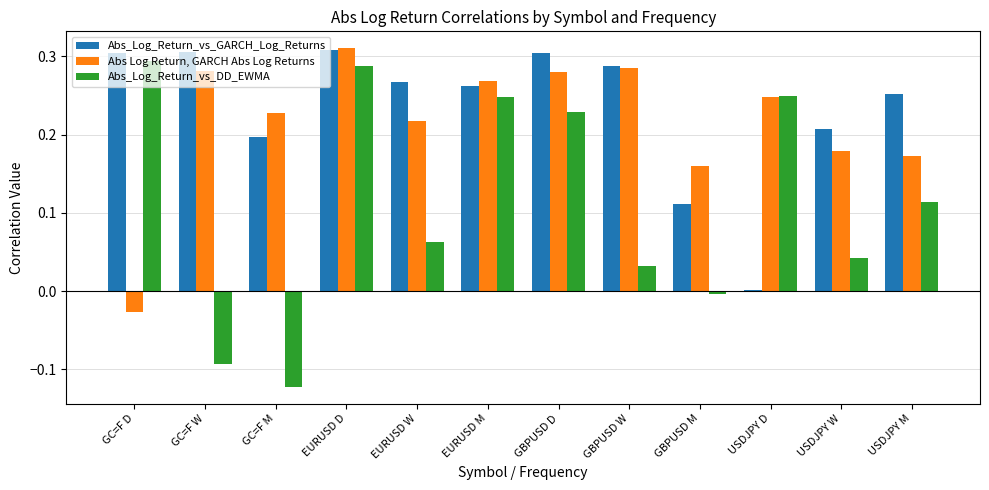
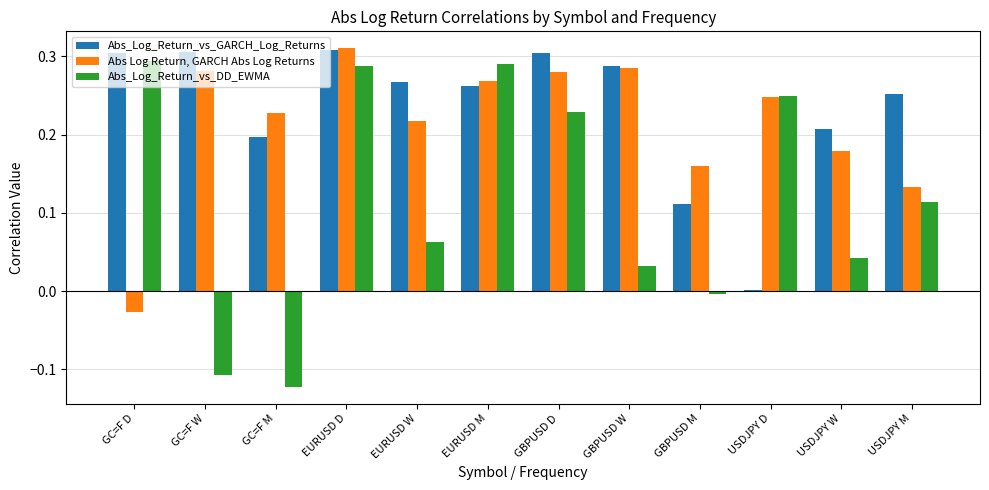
  {
    "Abs_Log_Return_vs_GARCH_Log_Returns": {
      "GC=F M": 0.20,
      "EURUSD W": 0.27,
      "EURUSD M": 0.26,
      "GBPUSD D": 0.30,
      "GBPUSD W": 0.29,
      "GBPUSD M": 0.11,
      "USDJPY W": 0.21,
      "USDJPY M": 0.25
    },
    "Abs Log Return, GARCH Abs Log Returns": {
      "GC=F D": -0.03,
      "GC=F M": 0.23,
      "EURUSD D": 0.31,
      "EURUSD W": 0.22,
      "EURUSD M": 0.27,
      "GBPUSD D": 0.28,
      "GBPUSD W": 0.28,
      "GBPUSD M": 0.16,
      "USDJPY D": 0.25,
      "USDJPY W": 0.18,
-     "USDJPY M": 0.17
+     "USDJPY M": 0.13
    },
    "Abs_Log_Return_vs_DD_EWMA": {
-     "GC=F W": -0.09,
+     "GC=F W": -0.11,
      "GC=F M": -0.12,
      "EURUSD D": 0.29,
      "EURUSD W": 0.06,
-     "EURUSD M": 0.25,
+     "EURUSD M": 0.29,
      "GBPUSD D": 0.23,
      "GBPUSD W": 0.03,
      "GBPUSD M": 0.00,
      "USDJPY D": 0.25,
      "USDJPY W": 0.04,
      "USDJPY M": 0.11
    }
  }
